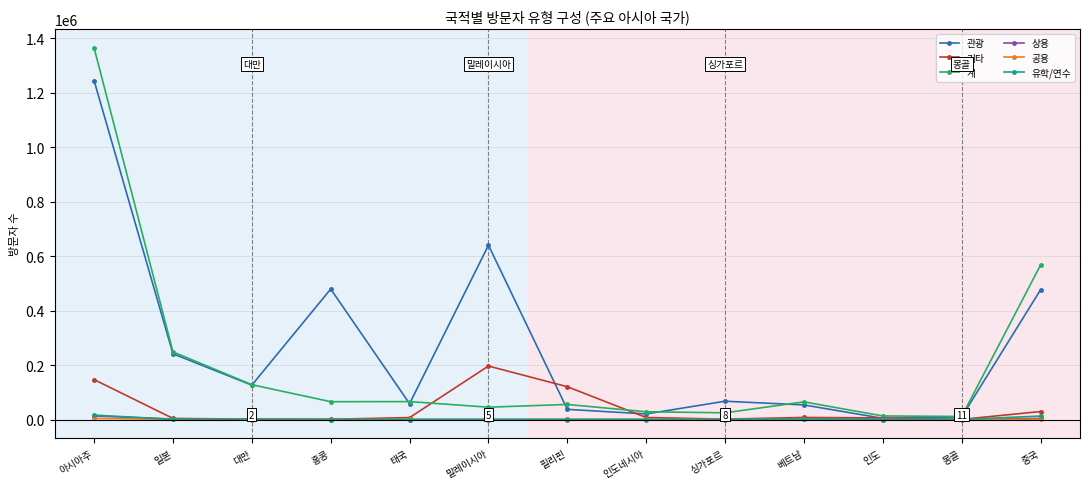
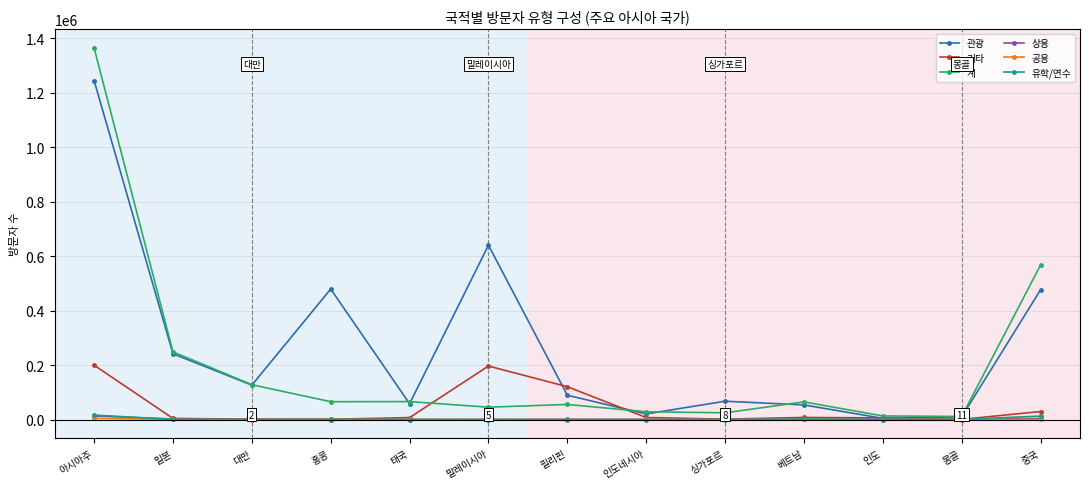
  {
    "관광": {
      "아시아주": 1250000,
      "홍콩": 480000,
      "말레이시아": 640000,
-     "필리핀": 40000,
+     "필리핀": 90000,
      "싱가포르": 70000,
      "베트남": 50000,
      "중국": 480000
    },
    "기타": {
-     "아시아주": 150000,
+     "아시아주": 200000,
      "말레이시아": 200000,
      "필리핀": 120000,
      "중국": 30000
    }
  }
